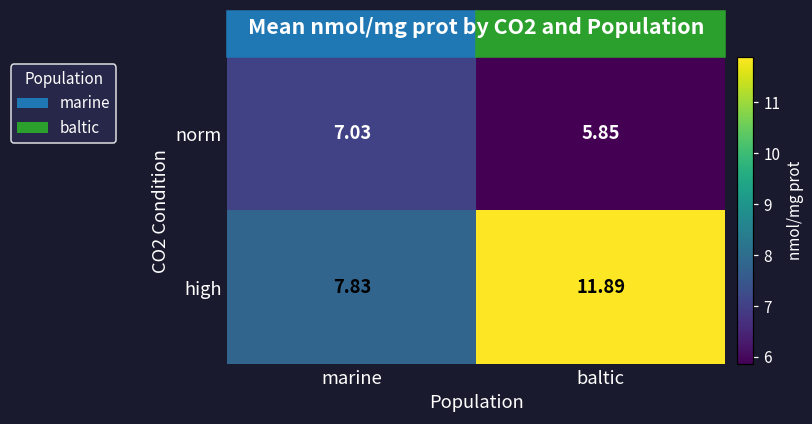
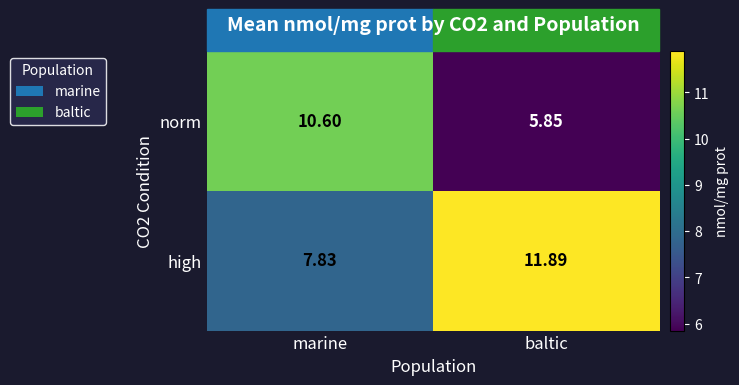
  {
    "norm": {
-     "marine": 7.03,
+     "marine": 10.60,
      "baltic": 5.85
    },
    "high": {
      "marine": 7.83,
      "baltic": 11.89
    }
  }
